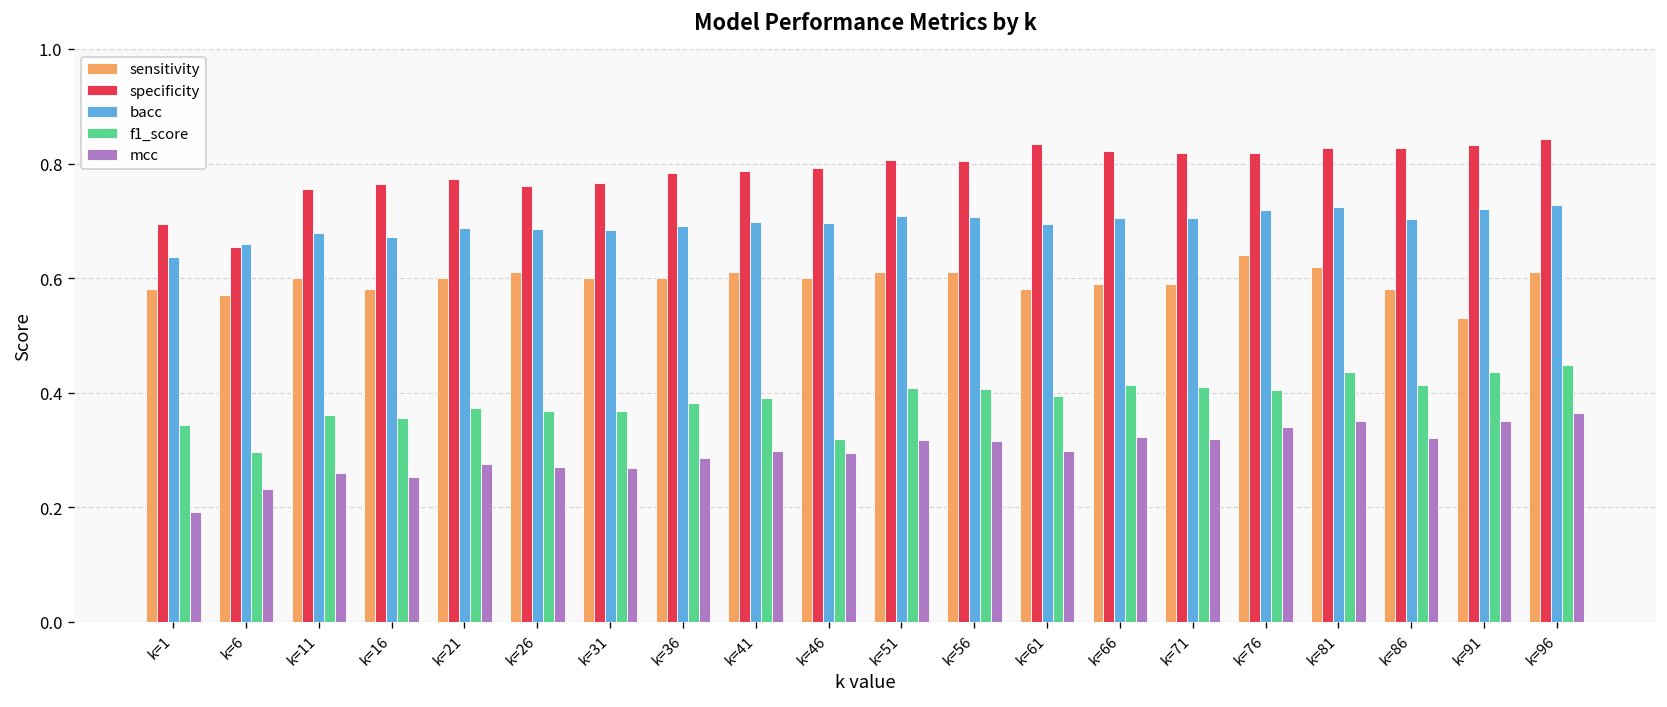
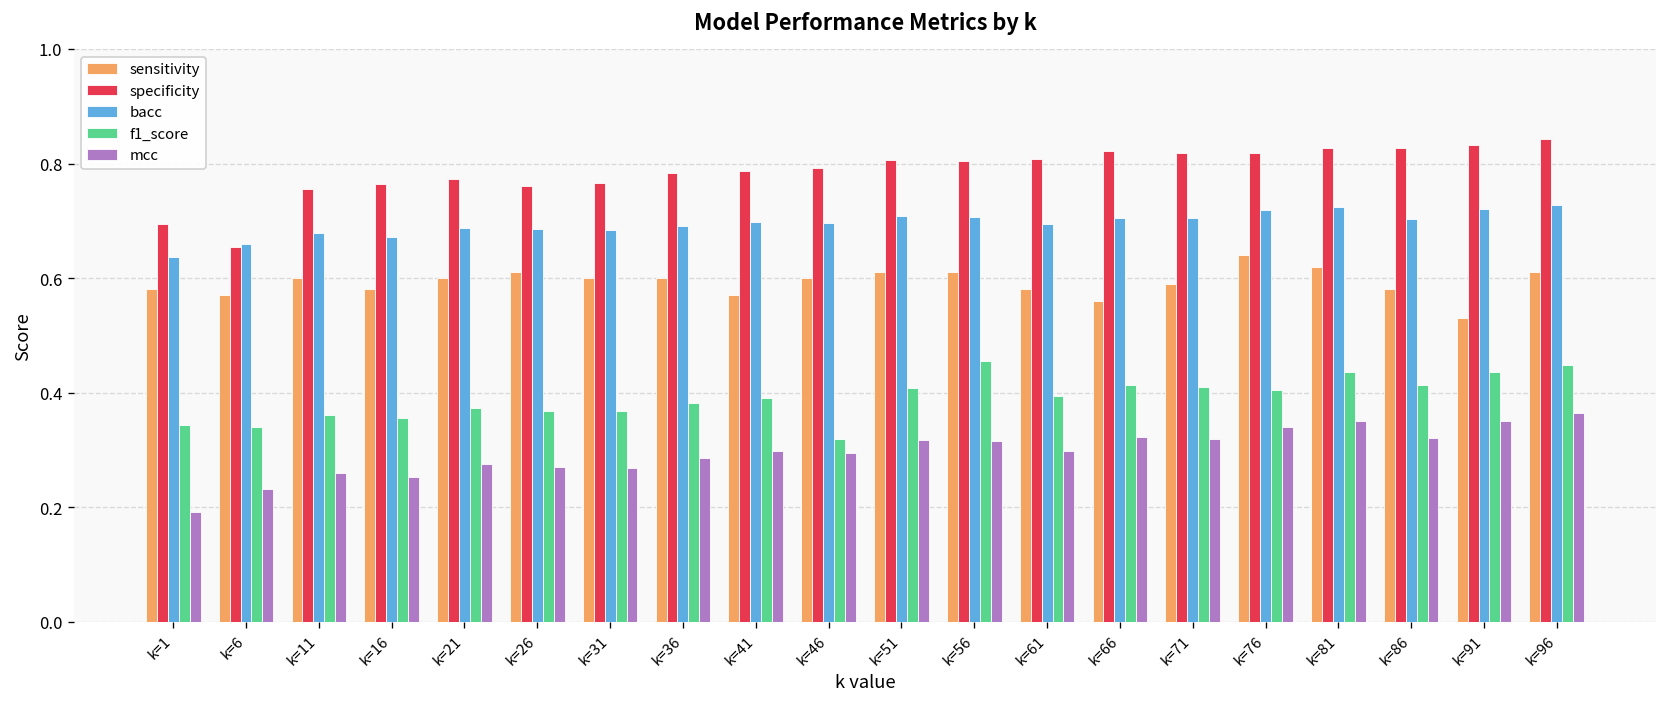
  {
    "sensitivity": {
      "k=1": 0.58,
      "k=6": 0.57,
      "k=11": 0.60,
      "k=16": 0.58,
      "k=21": 0.60,
      "k=26": 0.61,
      "k=31": 0.60,
      "k=36": 0.60,
-     "k=41": 0.61,
+     "k=41": 0.57,
      "k=46": 0.60,
      "k=51": 0.61,
      "k=56": 0.61,
      "k=61": 0.58,
-     "k=66": 0.59,
+     "k=66": 0.56,
      "k=71": 0.59,
      "k=76": 0.64,
      "k=81": 0.62,
      "k=86": 0.58,
      "k=91": 0.53,
      "k=96": 0.61
    },
    "specificity": {
      "k=1": 0.69,
      "k=6": 0.65,
      "k=11": 0.76,
      "k=16": 0.76,
      "k=21": 0.77,
      "k=26": 0.76,
      "k=31": 0.77,
      "k=36": 0.78,
      "k=41": 0.79,
      "k=46": 0.79,
      "k=51": 0.81,
      "k=56": 0.80,
-     "k=61": 0.83,
+     "k=61": 0.81,
      "k=66": 0.82,
      "k=71": 0.82,
      "k=76": 0.82,
      "k=81": 0.83,
      "k=86": 0.83,
      "k=91": 0.83,
      "k=96": 0.84
    },
    "bacc": {
      "k=1": 0.64,
      "k=6": 0.66,
      "k=11": 0.68,
      "k=16": 0.67,
      "k=21": 0.69,
      "k=26": 0.69,
      "k=31": 0.68,
      "k=36": 0.69,
      "k=41": 0.70,
      "k=46": 0.70,
      "k=51": 0.71,
      "k=56": 0.71,
      "k=61": 0.69,
      "k=66": 0.71,
      "k=71": 0.70,
      "k=76": 0.72,
      "k=81": 0.72,
      "k=86": 0.70,
      "k=91": 0.72,
      "k=96": 0.73
    },
    "f1_score": {
      "k=1": 0.34,
-     "k=6": 0.30,
+     "k=6": 0.34,
      "k=11": 0.36,
      "k=16": 0.36,
      "k=21": 0.37,
      "k=26": 0.37,
      "k=31": 0.37,
      "k=36": 0.38,
      "k=41": 0.39,
      "k=46": 0.32,
      "k=51": 0.41,
-     "k=56": 0.41,
+     "k=56": 0.45,
      "k=61": 0.39,
      "k=66": 0.41,
      "k=71": 0.41,
      "k=76": 0.40,
      "k=81": 0.44,
      "k=86": 0.41,
      "k=91": 0.44,
      "k=96": 0.45
    },
    "mcc": {
      "k=1": 0.19,
      "k=6": 0.23,
      "k=11": 0.26,
      "k=16": 0.25,
      "k=21": 0.28,
      "k=26": 0.27,
      "k=31": 0.27,
      "k=36": 0.29,
      "k=41": 0.30,
      "k=46": 0.29,
      "k=51": 0.32,
      "k=56": 0.32,
      "k=61": 0.30,
      "k=66": 0.32,
      "k=71": 0.32,
      "k=76": 0.34,
      "k=81": 0.35,
      "k=86": 0.32,
      "k=91": 0.35,
      "k=96": 0.36
    }
  }
